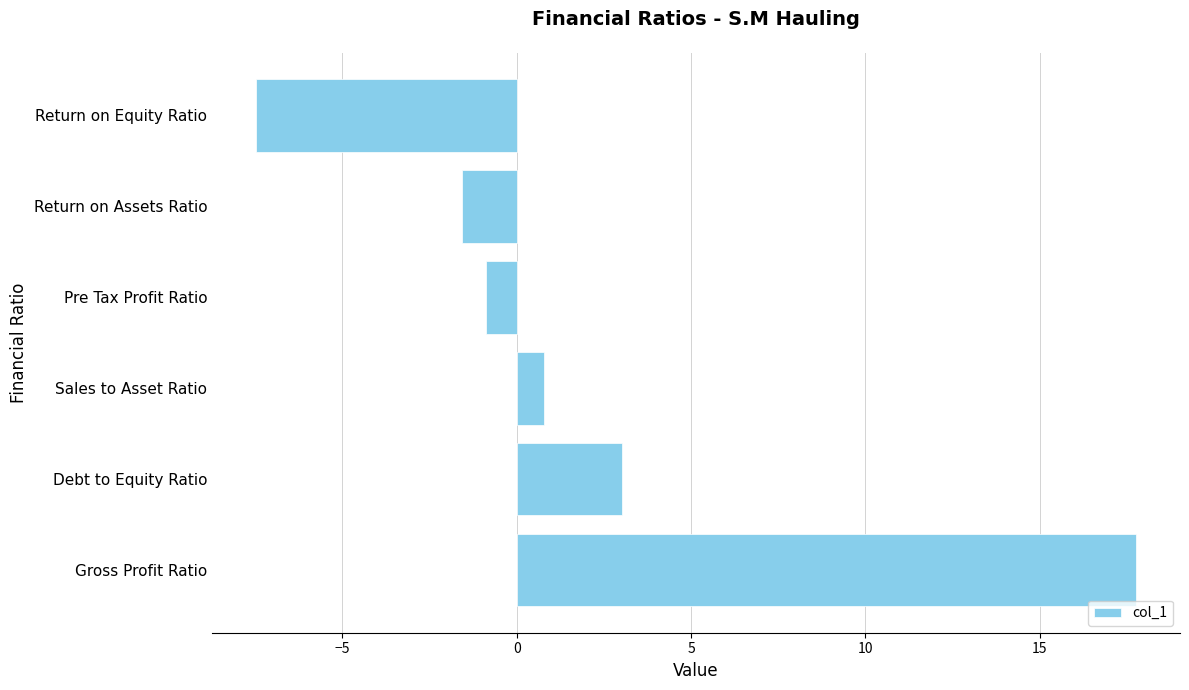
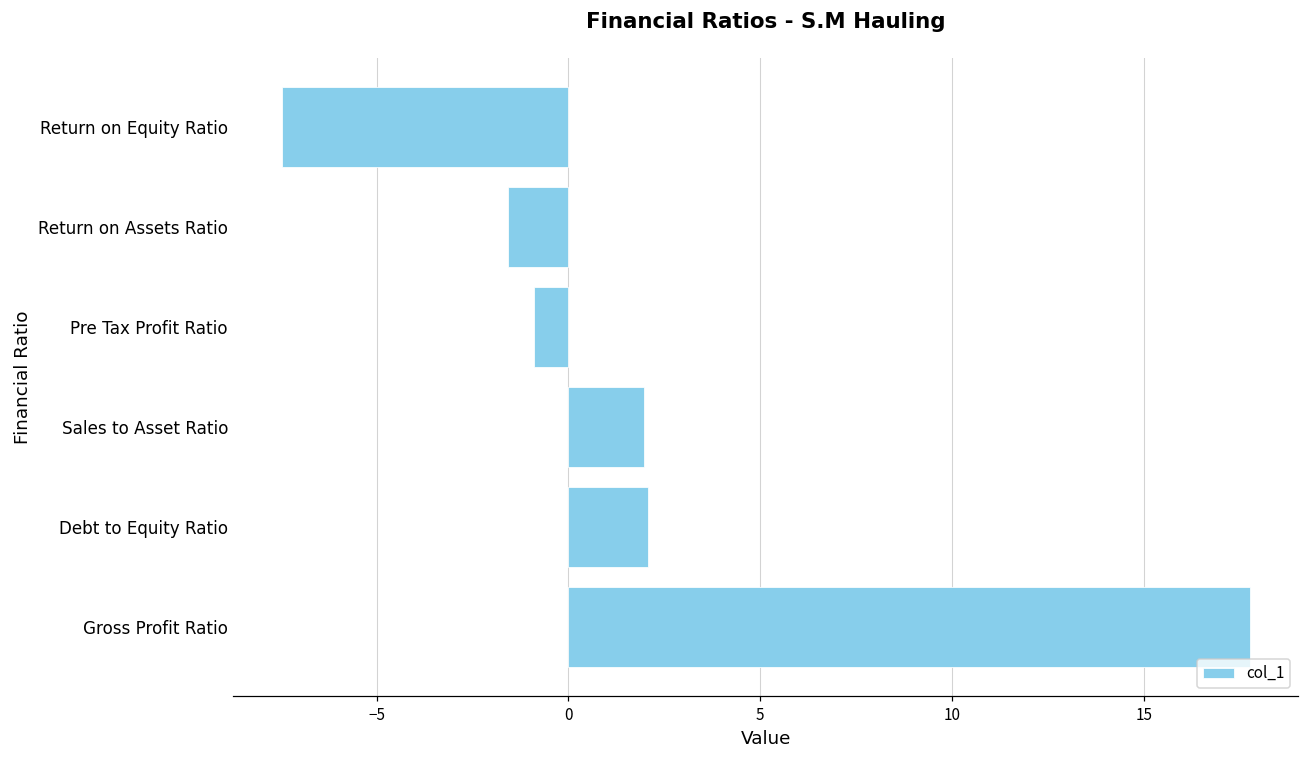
  {
    "Return on Equity Ratio": -7.5,
    "Return on Assets Ratio": -1.6,
    "Pre Tax Profit Ratio": -0.9,
-   "Sales to Asset Ratio": 0.8,
-   "Debt to Equity Ratio": 3.0,
+   "Sales to Asset Ratio": 2.0,
+   "Debt to Equity Ratio": 2.1,
    "Gross Profit Ratio": 17.8
  }
